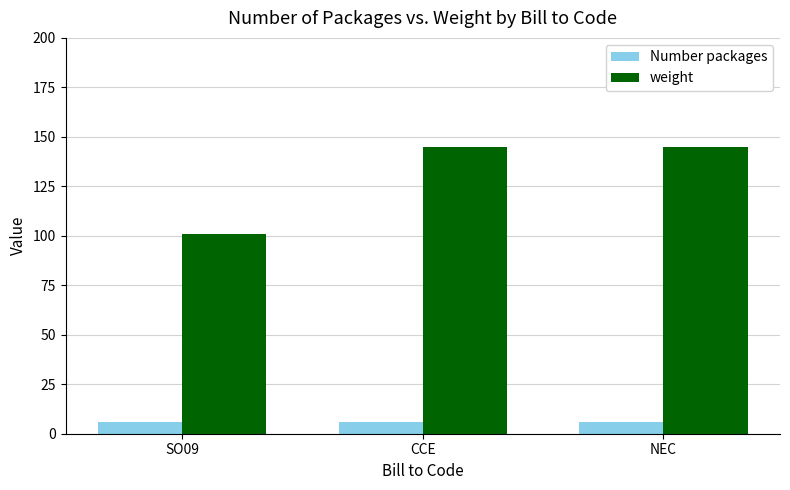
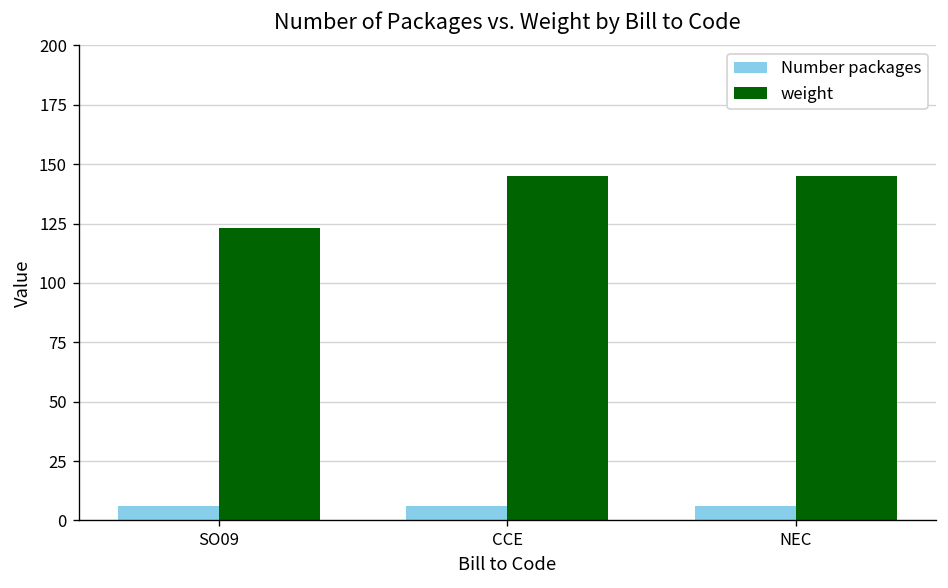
  {
    "Number packages": {
      "SO09": 6,
      "CCE": 6,
      "NEC": 6
    },
    "weight": {
-     "SO09": 101,
+     "SO09": 123,
      "CCE": 145,
      "NEC": 145
    }
  }
